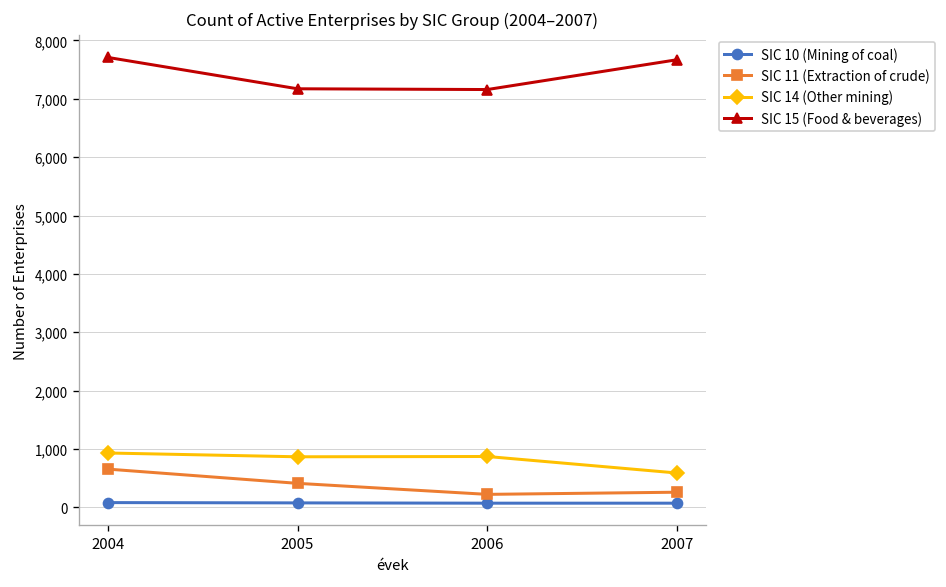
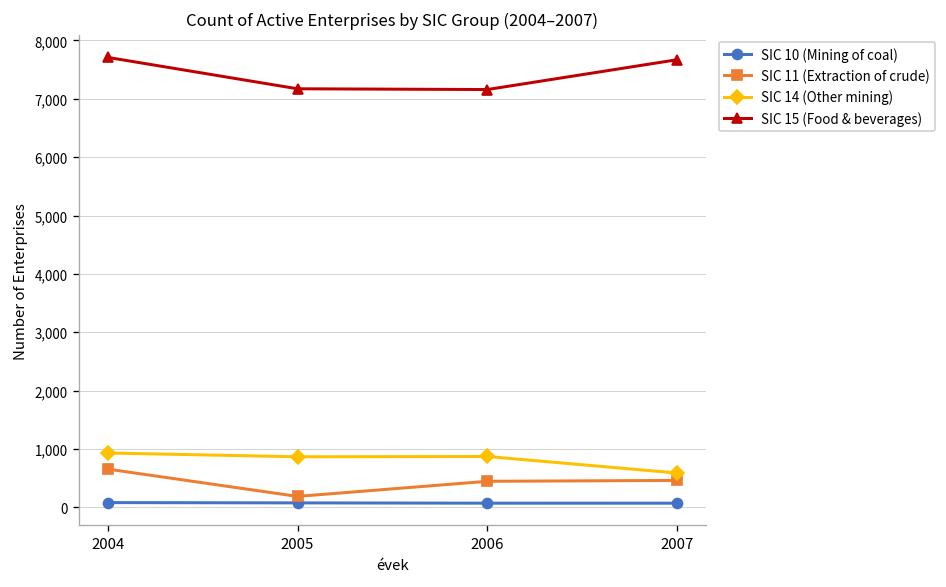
  {
    "SIC 10 (Mining of coal)": {
      "2004": "100",
      "2005": "100",
      "2006": "100",
      "2007": "100"
    },
    "SIC 11 (Extraction of crude)": {
      "2004": "700",
-     "2005": "400",
-     "2006": "200",
-     "2007": "300"
+     "2005": "200",
+     "2006": "400",
+     "2007": "500"
    },
    "SIC 14 (Other mining)": {
      "2004": "900",
      "2005": "900",
      "2006": "900",
      "2007": "600"
    },
    "SIC 15 (Food & beverages)": {
      "2004": "7,700",
      "2005": "7,200",
      "2006": "7,200",
      "2007": "7,700"
    }
  }
